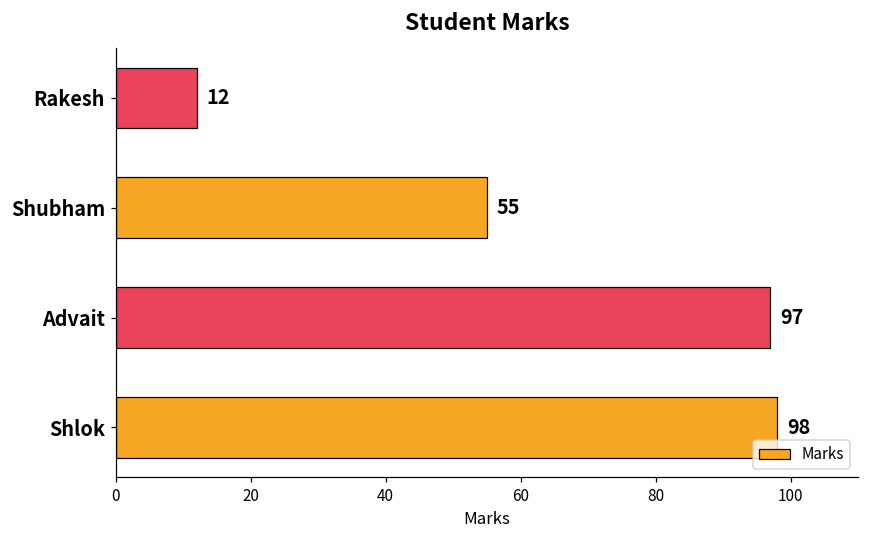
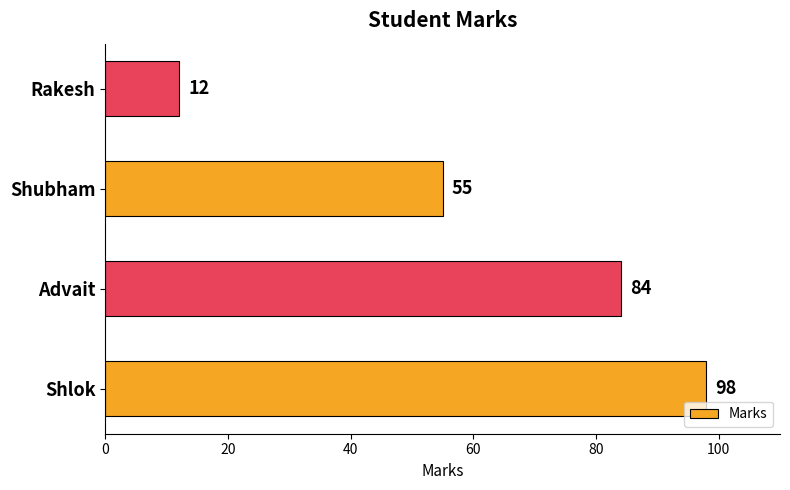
  {
    "Rakesh": 12,
    "Shubham": 55,
-   "Advait": 97,
+   "Advait": 84,
    "Shlok": 98
  }
